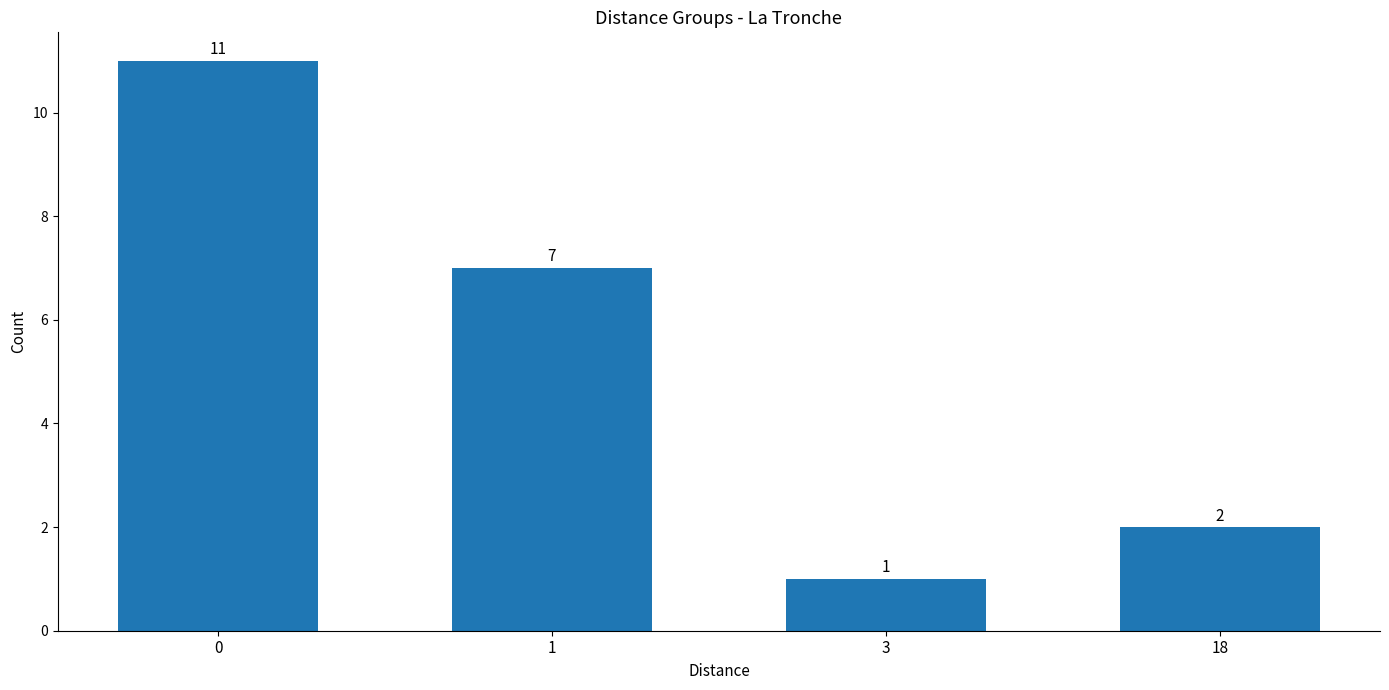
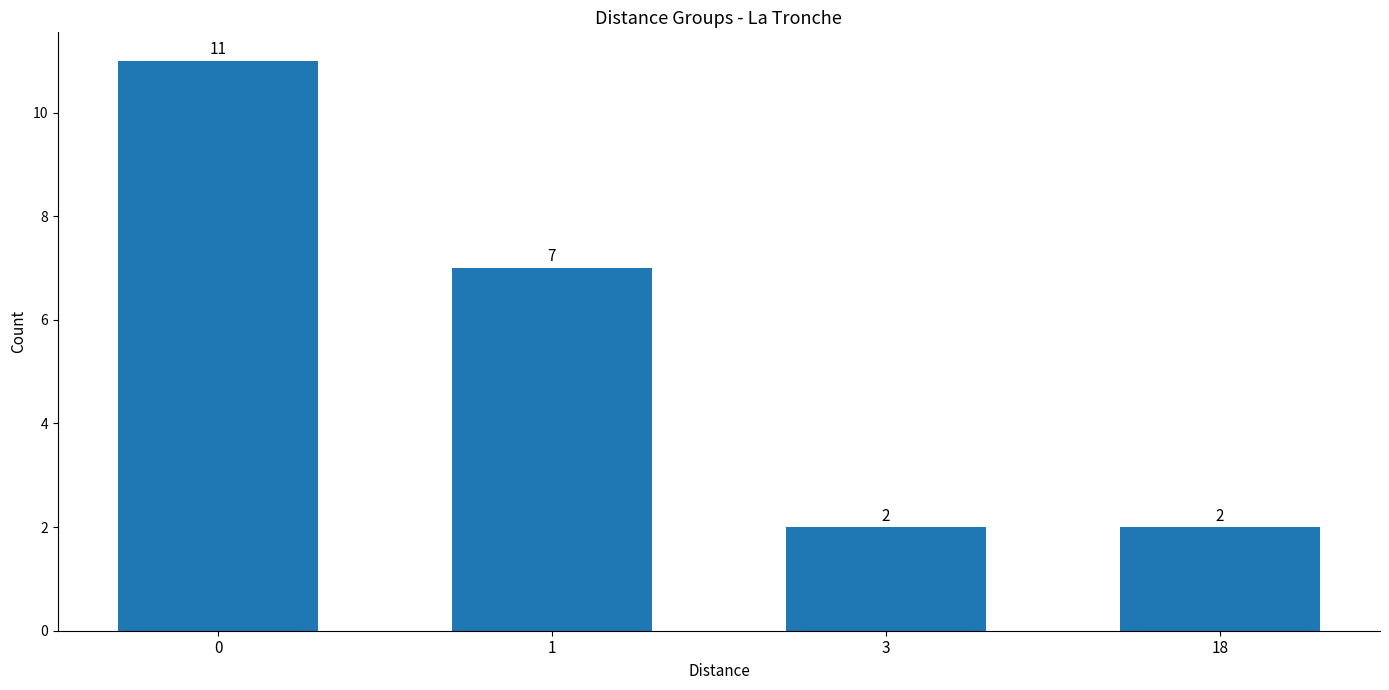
  {
    "0": 11,
    "1": 7,
-   "3": 1,
+   "3": 2,
    "18": 2
  }
